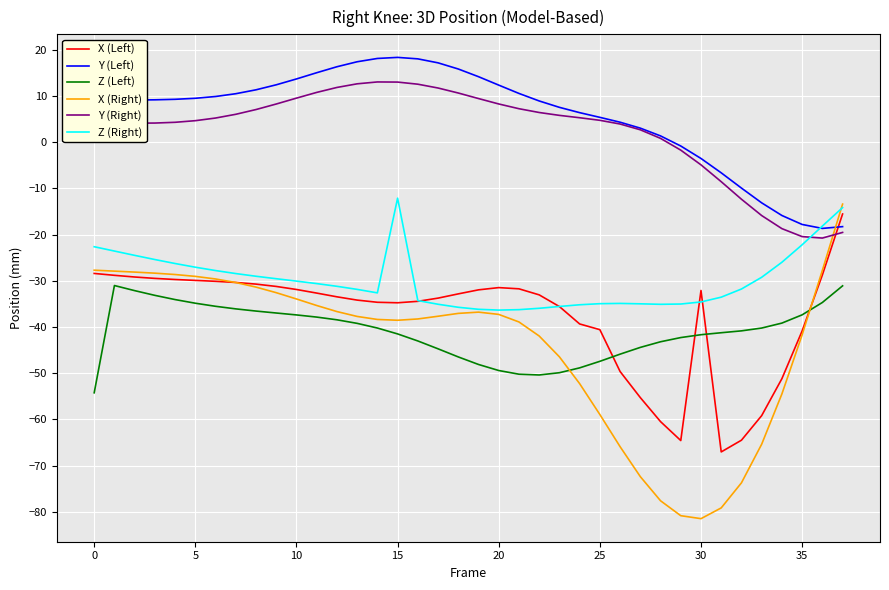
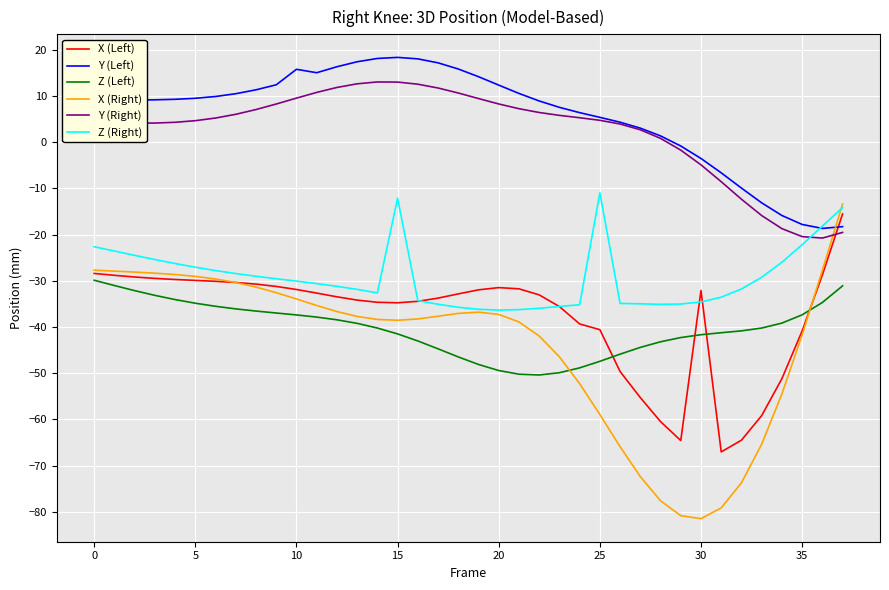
  {
    "X (Left)": {
      "0": -28,
      "5": -30,
      "10": -32,
      "15": -35,
      "20": -31,
      "25": -41,
      "30": -32,
      "35": -41
    },
    "Y (Left)": {
      "5": 10,
-     "10": 14,
+     "10": 16,
      "15": 18,
      "20": 12,
      "25": 5,
      "30": -4,
      "35": -18
    },
    "Z (Left)": {
-     "0": -54,
+     "0": -30,
      "5": -35,
      "10": -37,
      "15": -42,
      "20": -49,
      "25": -47,
      "30": -42,
      "35": -37
    },
    "X (Right)": {
      "0": -28,
      "5": -29,
      "10": -34,
      "15": -39,
      "20": -37,
      "25": -59,
      "30": -81,
      "35": -42
    },
    "Y (Right)": {
      "5": 5,
      "10": 10,
      "15": 13,
      "20": 8,
      "25": 5,
      "30": -5,
      "35": -20
    },
    "Z (Right)": {
      "0": -23,
      "5": -27,
      "10": -30,
      "15": -12,
      "20": -36,
-     "25": -35,
+     "25": -11,
      "30": -35,
      "35": -22
    }
  }
